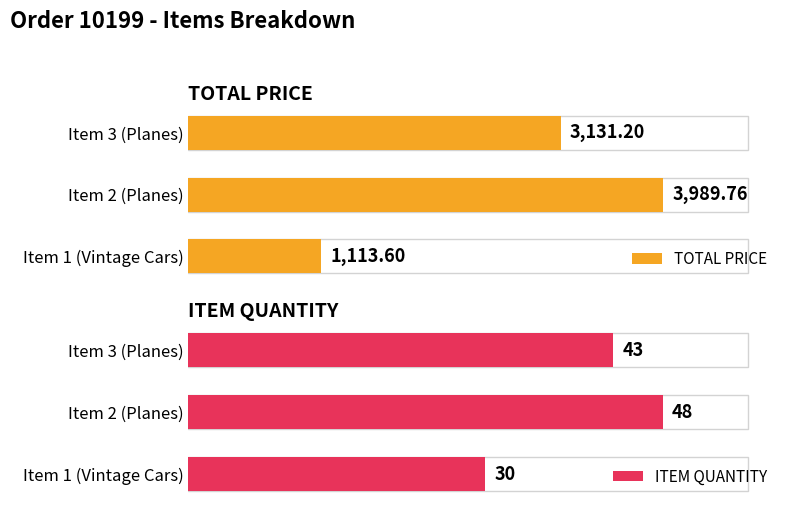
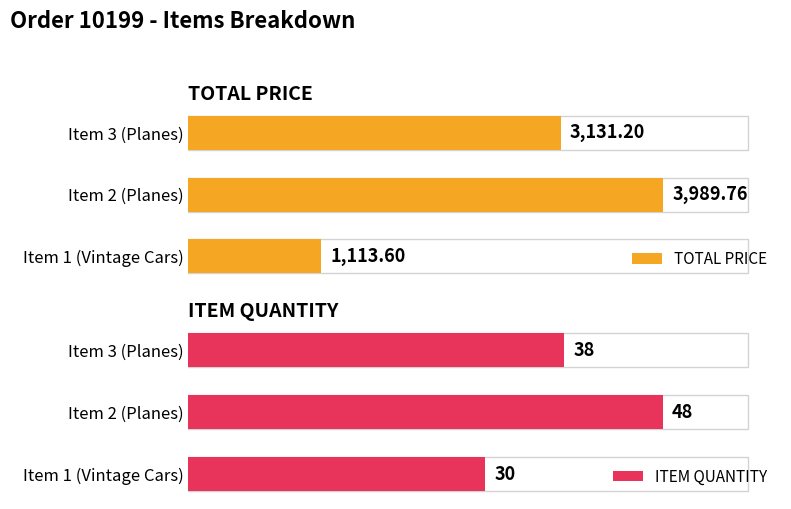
  {
    "ITEM QUANTITY": {
      "ITEM QUANTITY": {
-       "Item 3 (Planes)": 43
+       "Item 3 (Planes)": 38
      }
    }
  }
